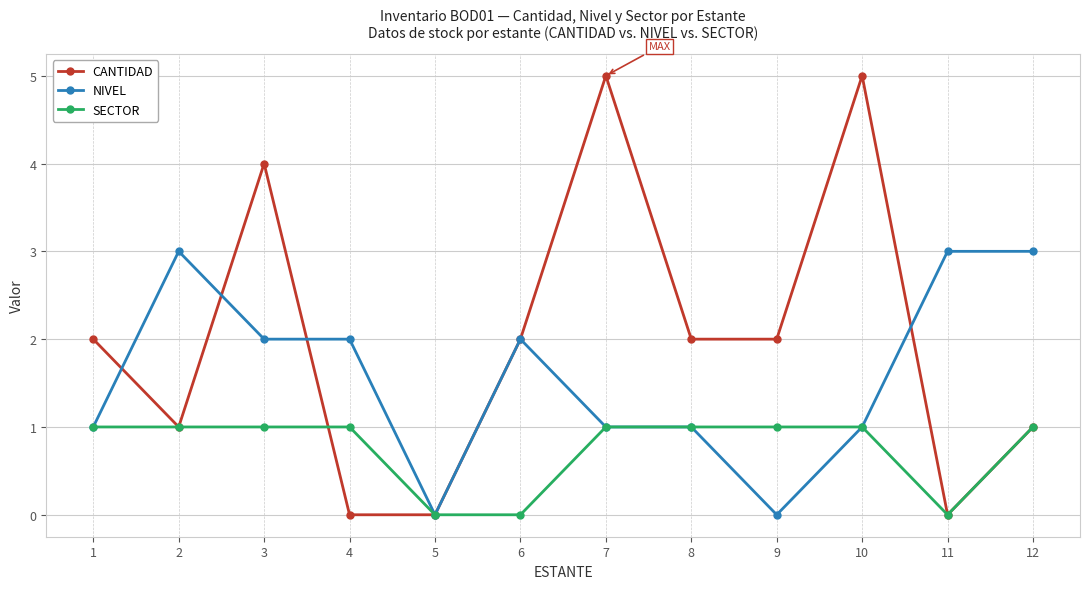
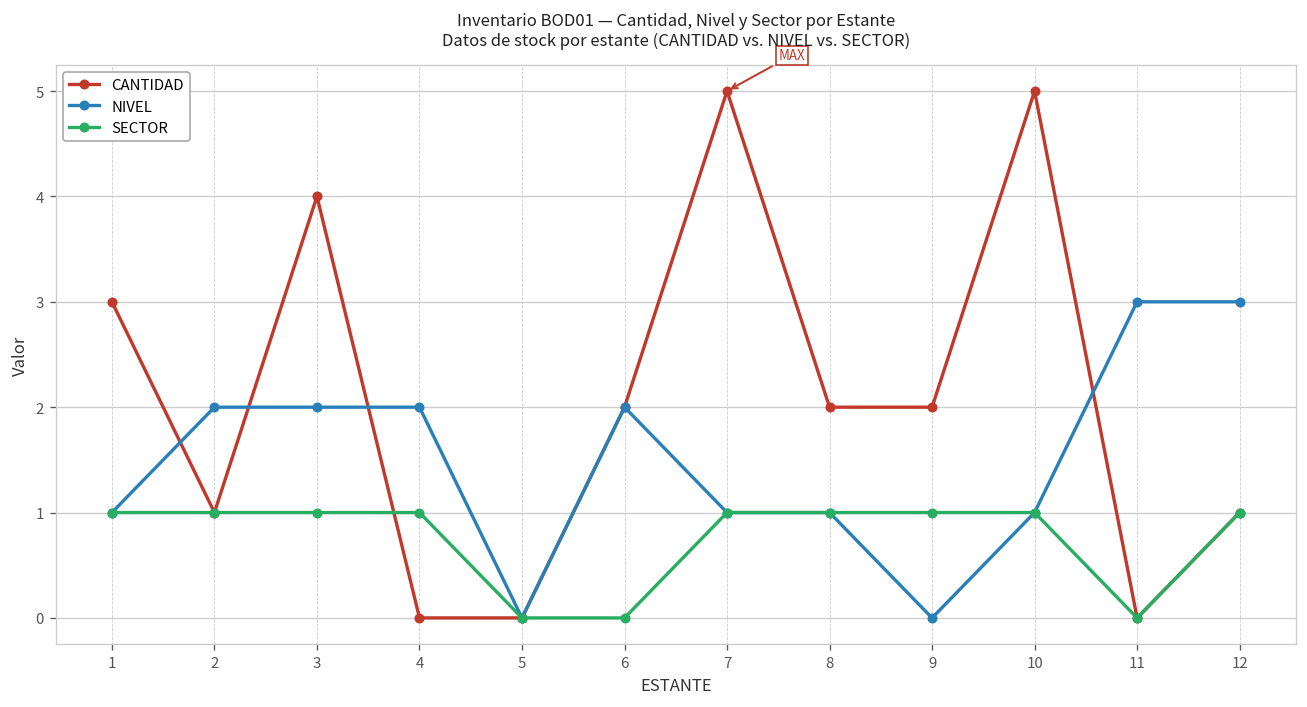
  {
    "CANTIDAD": {
-     "1": 2,
+     "1": 3,
      "3": 4,
      "4": 0,
      "7": 5,
      "8": 2,
      "9": 2,
      "10": 5
    },
    "NIVEL": {
-     "2": 3,
+     "2": 2,
      "3": 2,
      "4": 2,
      "9": 0,
      "11": 3,
      "12": 3
    },
    "SECTOR": {
      "3": 1,
      "4": 1,
      "6": 0,
      "9": 1
    }
  }
